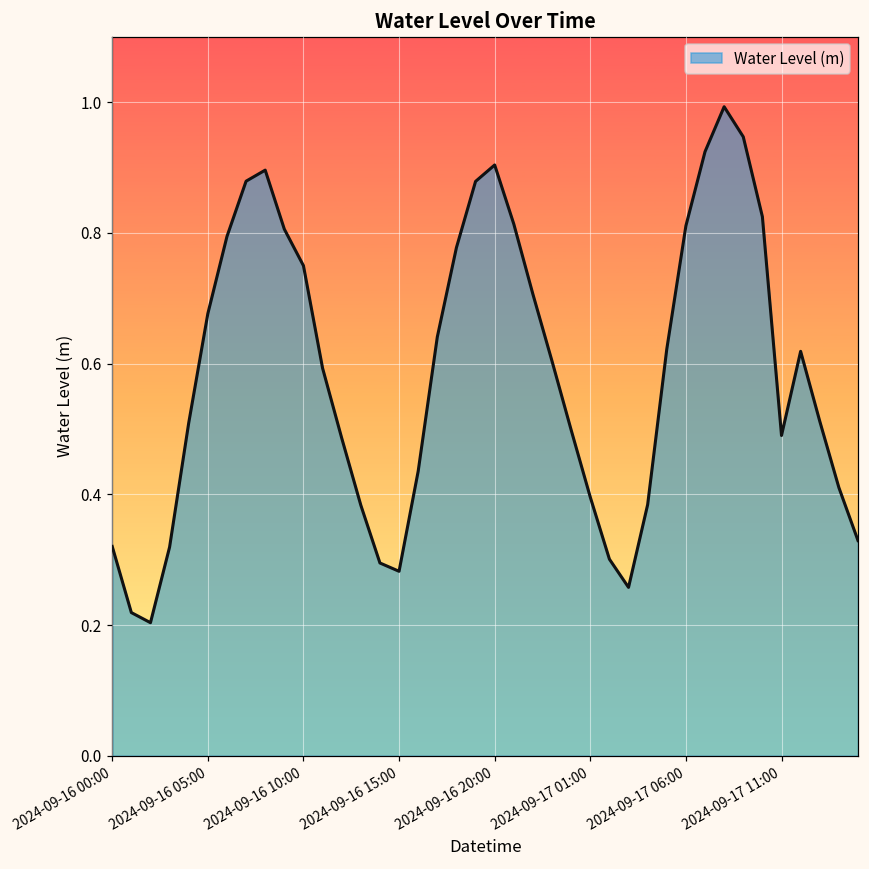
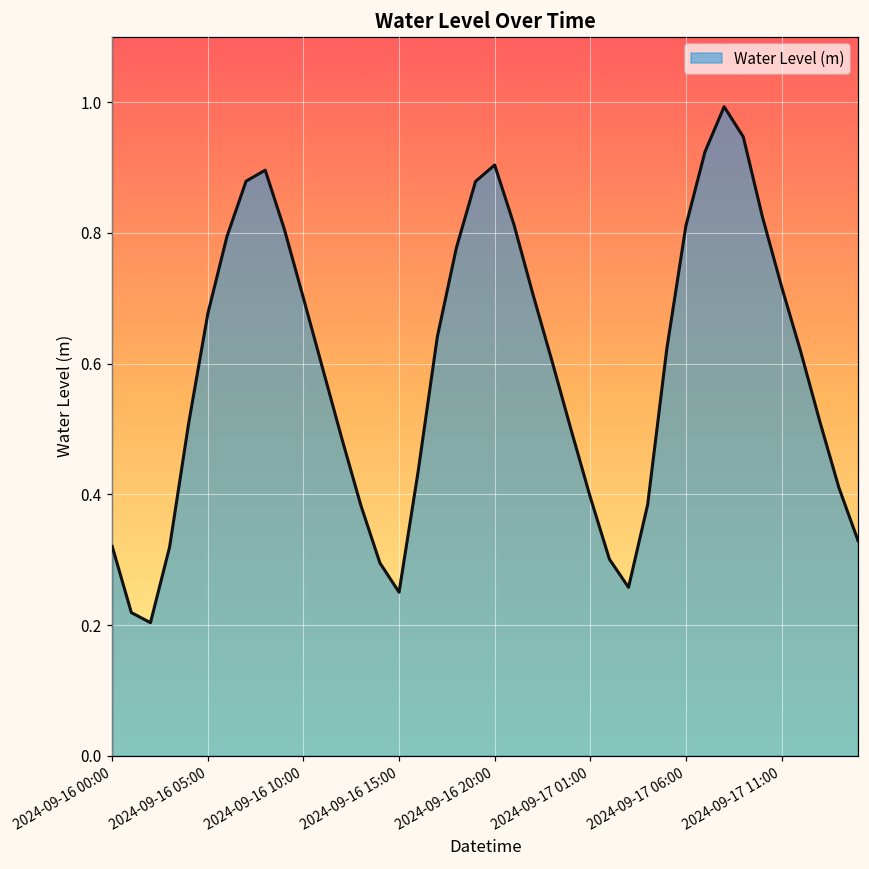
  {
    "2024-09-16 00:00": 0.32,
    "2024-09-16 05:00": 0.68,
-   "2024-09-16 10:00": 0.75,
-   "2024-09-16 15:00": 0.28,
+   "2024-09-16 10:00": 0.70,
+   "2024-09-16 15:00": 0.25,
    "2024-09-16 20:00": 0.90,
    "2024-09-17 01:00": 0.40,
    "2024-09-17 06:00": 0.81,
-   "2024-09-17 11:00": 0.49
+   "2024-09-17 11:00": 0.72
  }
